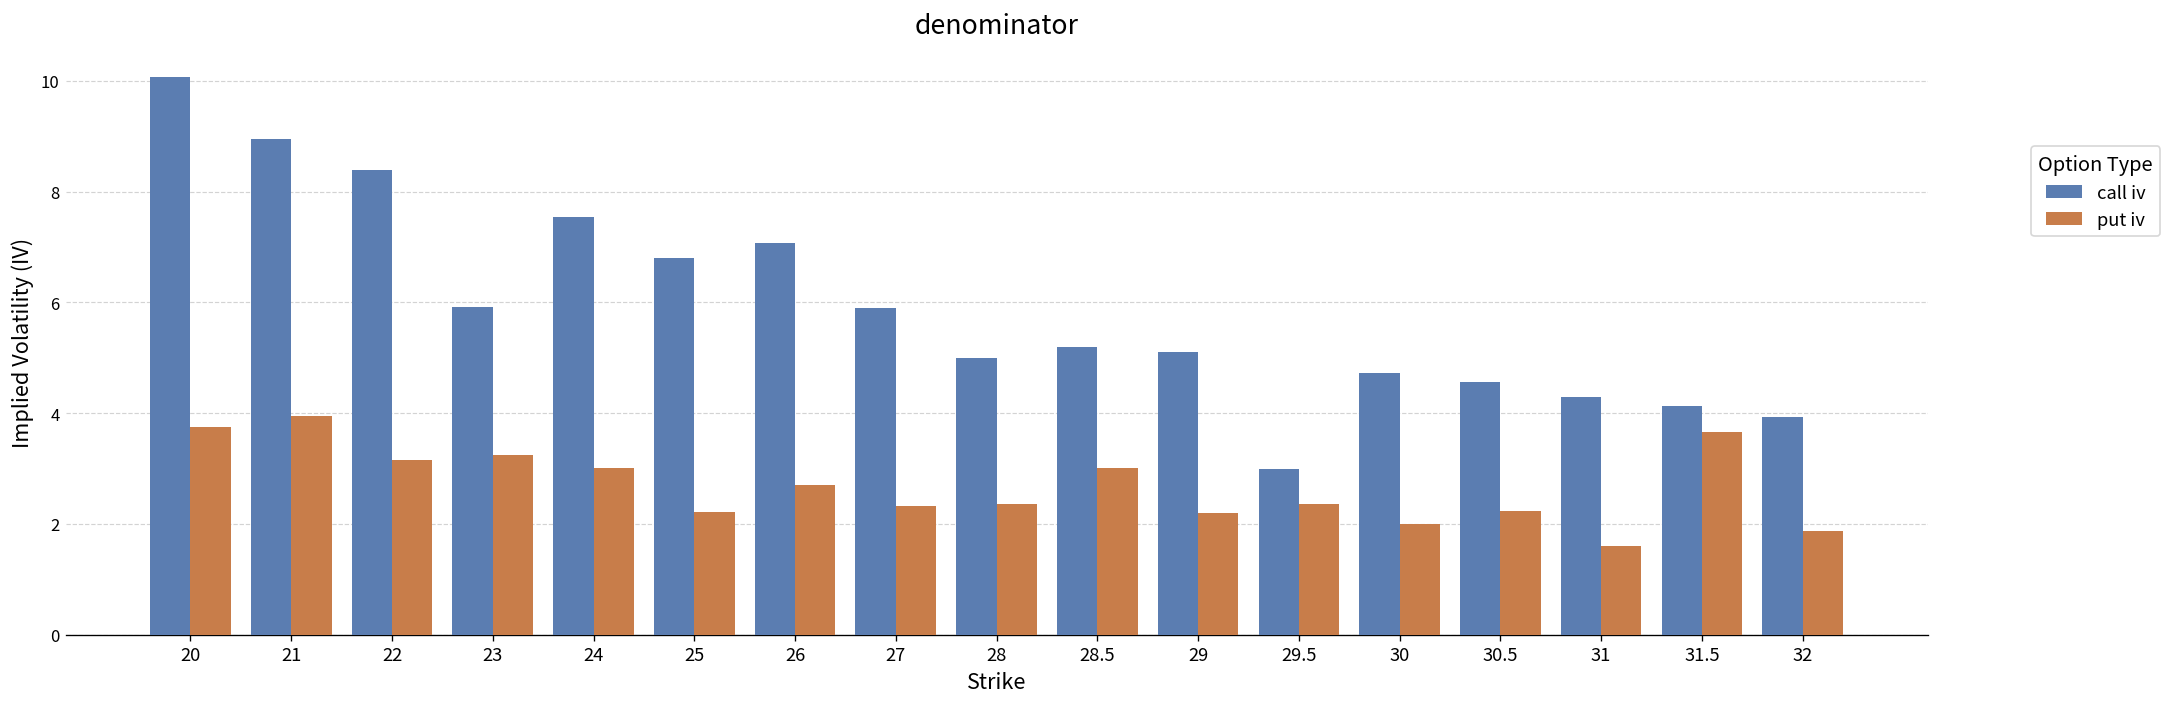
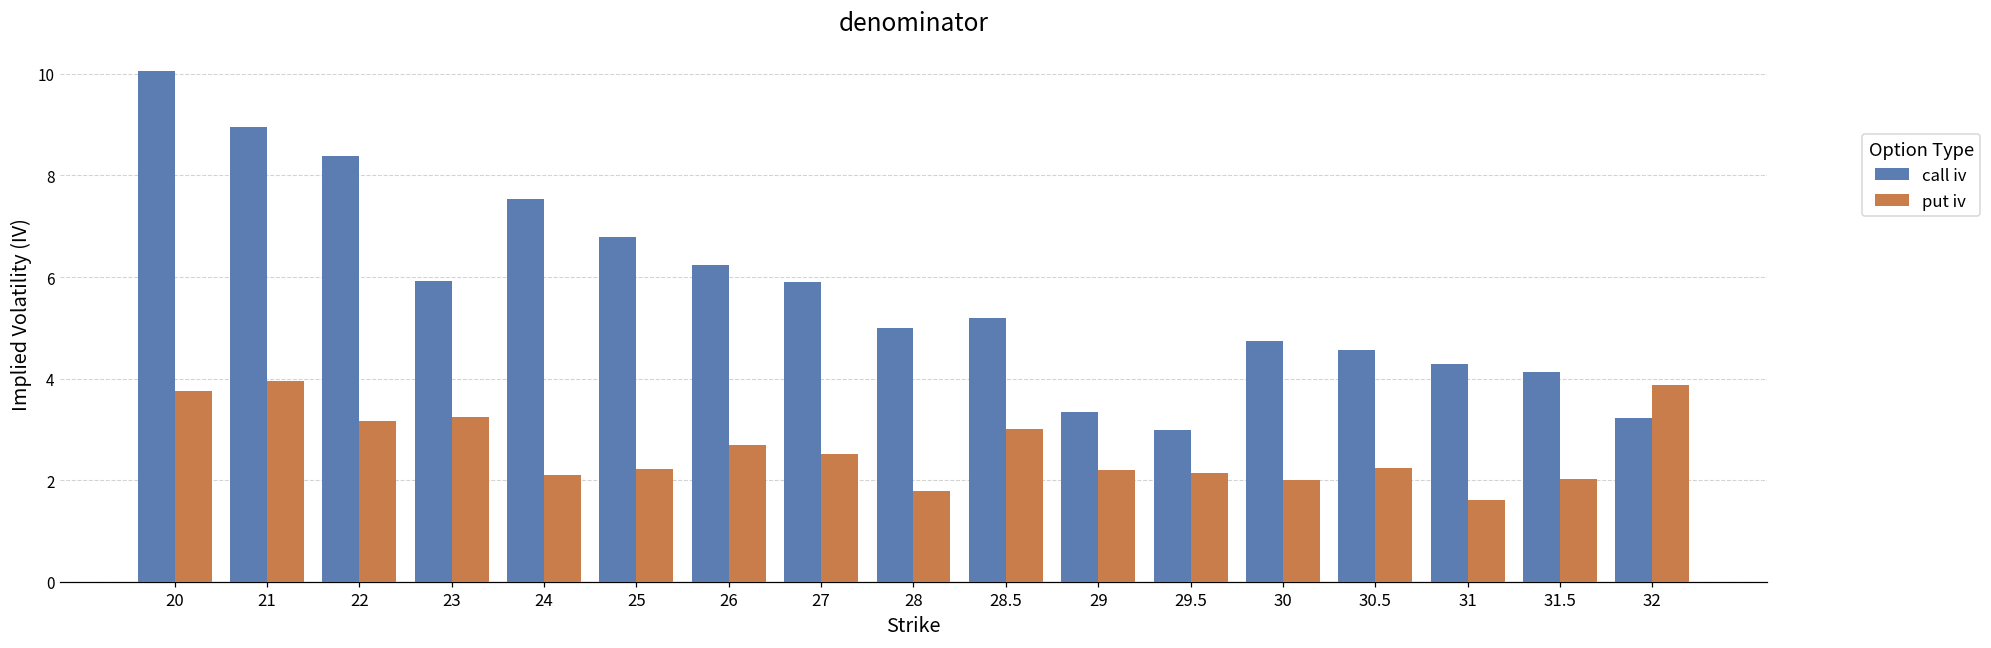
  {
    "call iv": {
      "20": 10.1,
      "21": 9.0,
      "22": 8.4,
      "23": 5.9,
      "24": 7.5,
      "25": 6.8,
-     "26": 7.1,
+     "26": 6.2,
      "27": 5.9,
      "28": 5.0,
      "28.5": 5.2,
-     "29": 5.1,
+     "29": 3.3,
      "29.5": 3.0,
      "30": 4.7,
      "30.5": 4.6,
      "31": 4.3,
      "31.5": 4.1,
-     "32": 3.9
+     "32": 3.2
    },
    "put iv": {
      "20": 3.8,
      "21": 4.0,
      "22": 3.2,
      "23": 3.3,
-     "24": 3.0,
+     "24": 2.1,
      "25": 2.2,
      "26": 2.7,
-     "27": 2.3,
-     "28": 2.4,
+     "27": 2.5,
+     "28": 1.8,
      "28.5": 3.0,
      "29": 2.2,
-     "29.5": 2.4,
+     "29.5": 2.1,
      "30": 2.0,
      "30.5": 2.2,
      "31": 1.6,
-     "31.5": 3.7,
-     "32": 1.9
+     "31.5": 2.0,
+     "32": 3.9
    }
  }
